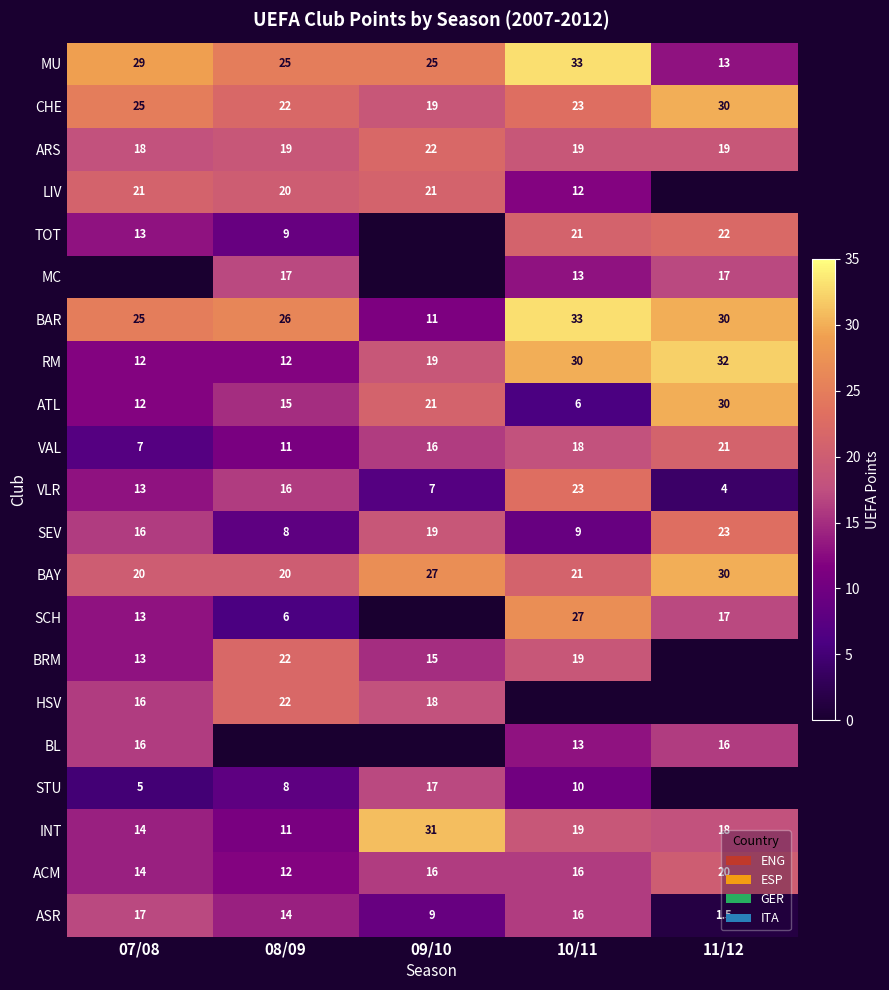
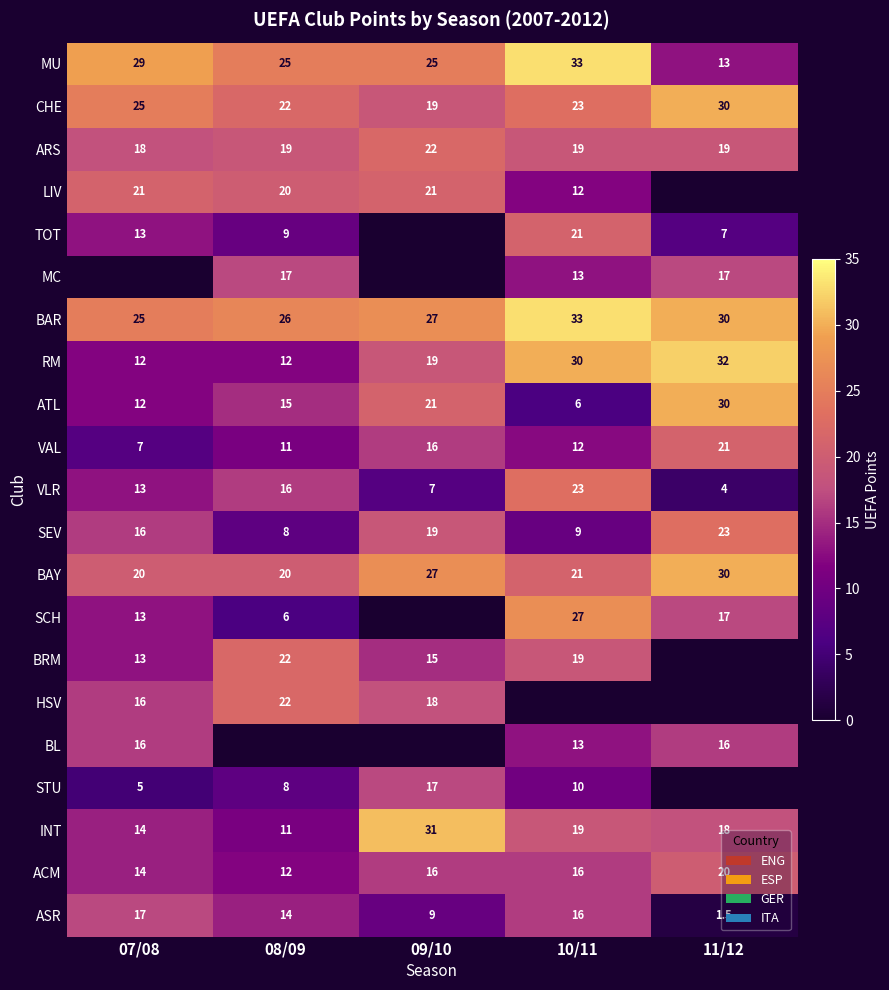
  {
    "MU": {
      "07/08": 29,
      "08/09": 25,
      "09/10": 25,
      "10/11": 33,
      "11/12": 13
    },
    "CHE": {
      "07/08": 25,
      "08/09": 22,
      "09/10": 19,
      "10/11": 23,
      "11/12": 30
    },
    "ARS": {
      "07/08": 18,
      "08/09": 19,
      "09/10": 22,
      "10/11": 19,
      "11/12": 19
    },
    "LIV": {
      "07/08": 21,
      "08/09": 20,
      "09/10": 21,
      "10/11": 12
    },
    "TOT": {
      "07/08": 13,
      "08/09": 9,
      "10/11": 21,
-     "11/12": 22
+     "11/12": 7
    },
    "MC": {
      "08/09": 17,
      "10/11": 13,
      "11/12": 17
    },
    "BAR": {
      "07/08": 25,
      "08/09": 26,
-     "09/10": 11,
+     "09/10": 27,
      "10/11": 33,
      "11/12": 30
    },
    "RM": {
      "07/08": 12,
      "08/09": 12,
      "09/10": 19,
      "10/11": 30,
      "11/12": 32
    },
    "ATL": {
      "07/08": 12,
      "08/09": 15,
      "09/10": 21,
      "10/11": 6,
      "11/12": 30
    },
    "VAL": {
      "07/08": 7,
      "08/09": 11,
      "09/10": 16,
-     "10/11": 18,
+     "10/11": 12,
      "11/12": 21
    },
    "VLR": {
      "07/08": 13,
      "08/09": 16,
      "09/10": 7,
      "10/11": 23,
      "11/12": 4
    },
    "SEV": {
      "07/08": 16,
      "08/09": 8,
      "09/10": 19,
      "10/11": 9,
      "11/12": 23
    },
    "BAY": {
      "07/08": 20,
      "08/09": 20,
      "09/10": 27,
      "10/11": 21,
      "11/12": 30
    },
    "SCH": {
      "07/08": 13,
      "08/09": 6,
      "10/11": 27,
      "11/12": 17
    },
    "BRM": {
      "07/08": 13,
      "08/09": 22,
      "09/10": 15,
      "10/11": 19
    },
    "HSV": {
      "07/08": 16,
      "08/09": 22,
      "09/10": 18
    },
    "BL": {
      "07/08": 16,
      "10/11": 13,
      "11/12": 16
    },
    "STU": {
      "07/08": 5,
      "08/09": 8,
      "09/10": 17,
      "10/11": 10
    },
    "INT": {
      "07/08": 14,
      "08/09": 11,
      "09/10": 31,
      "10/11": 19
    },
    "ACM": {
      "07/08": 14,
      "08/09": 12,
      "09/10": 16,
      "10/11": 16
    },
    "ASR": {
      "07/08": 17,
      "08/09": 14,
      "09/10": 9,
      "10/11": 16
    }
  }
